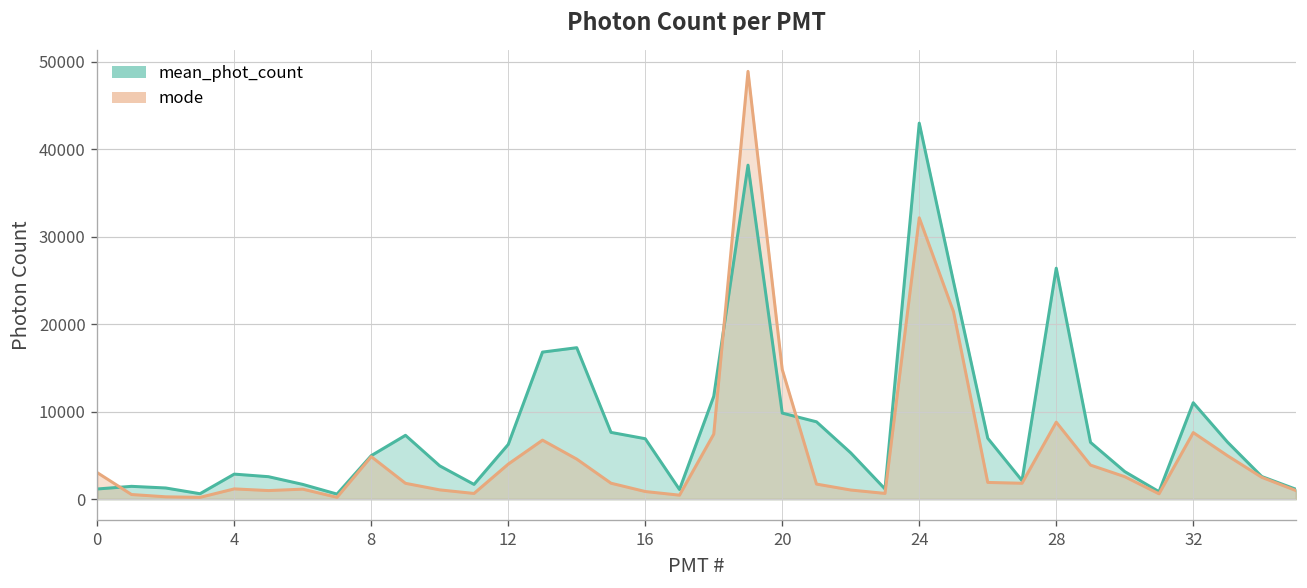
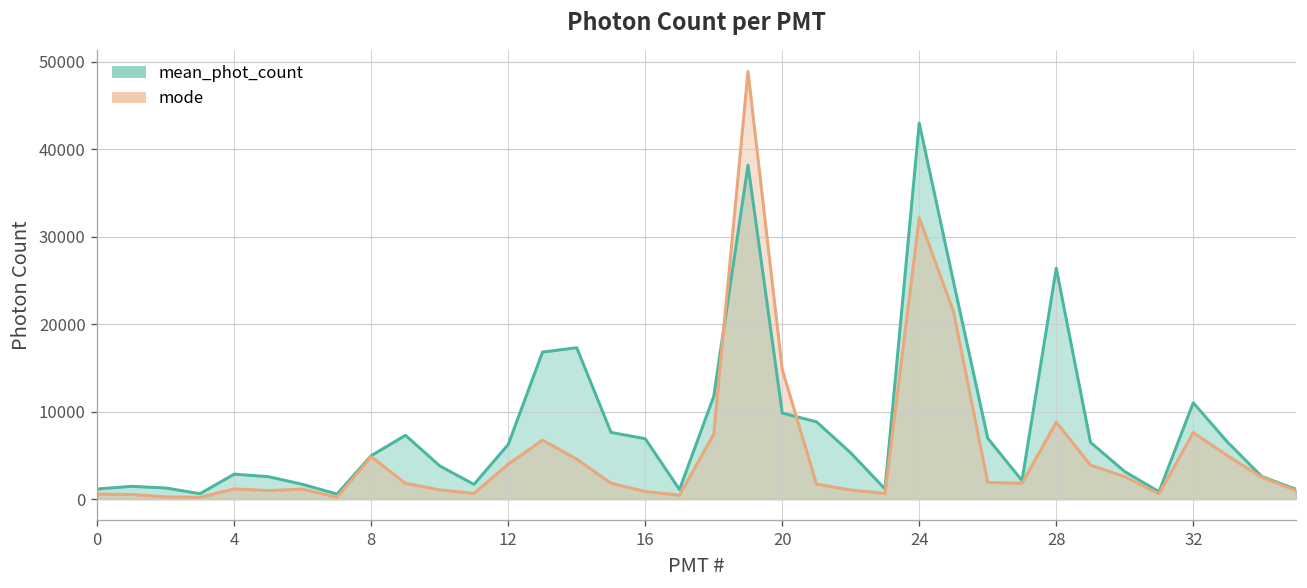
  {
    "mean_phot_count": {
      "0": 1000,
      "4": 3000,
      "12": 6000,
      "16": 7000,
      "20": 10000,
      "24": 43000,
      "28": 26000,
      "32": 11000
    },
    "mode": {
-     "0": 3000,
+     "0": 1000,
      "4": 1000,
      "12": 4000,
      "16": 1000,
      "20": 15000,
      "24": 32000,
      "28": 9000,
      "32": 8000
    }
  }
